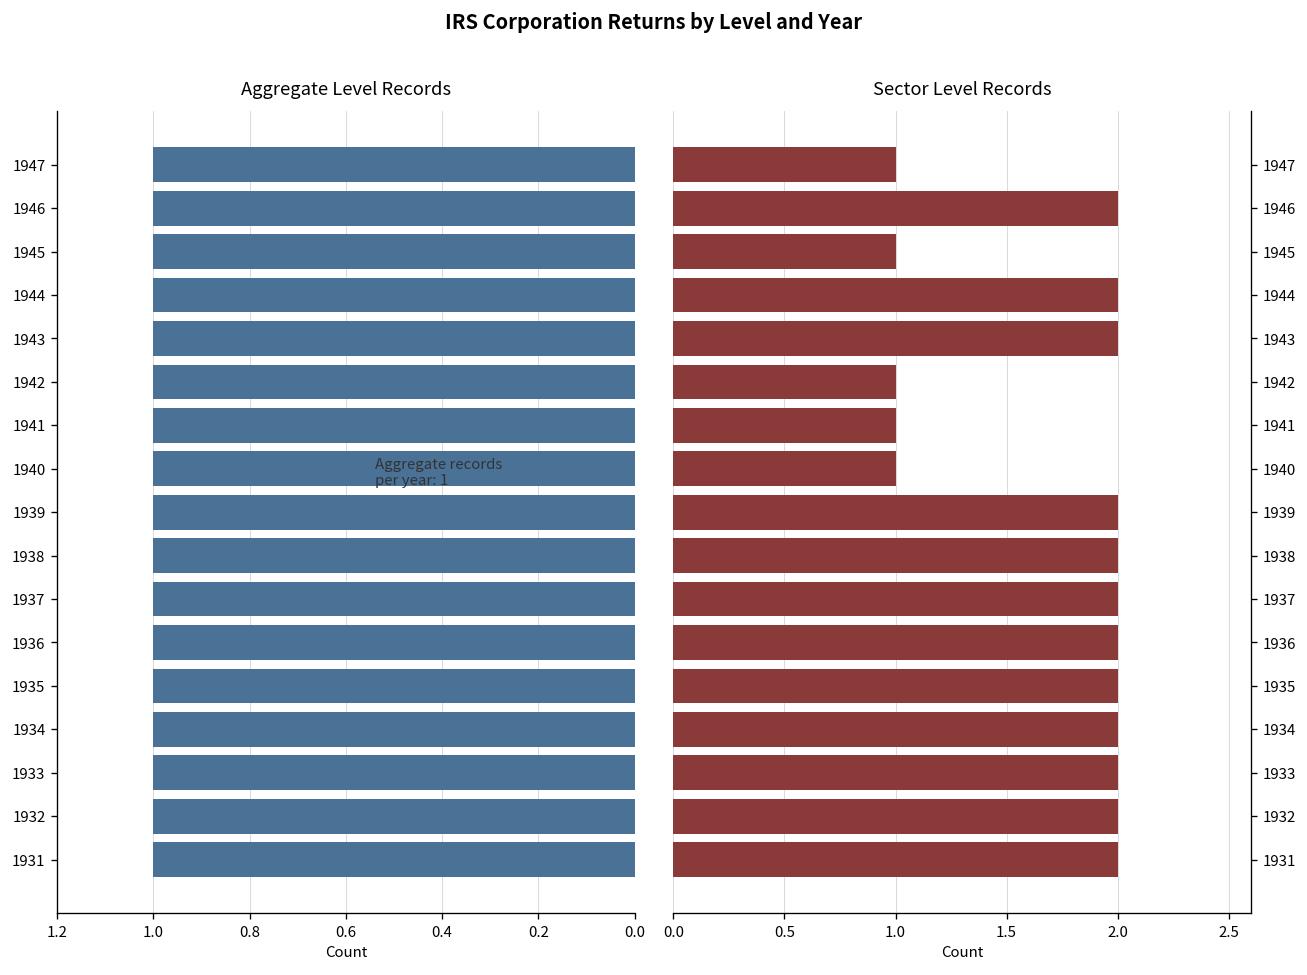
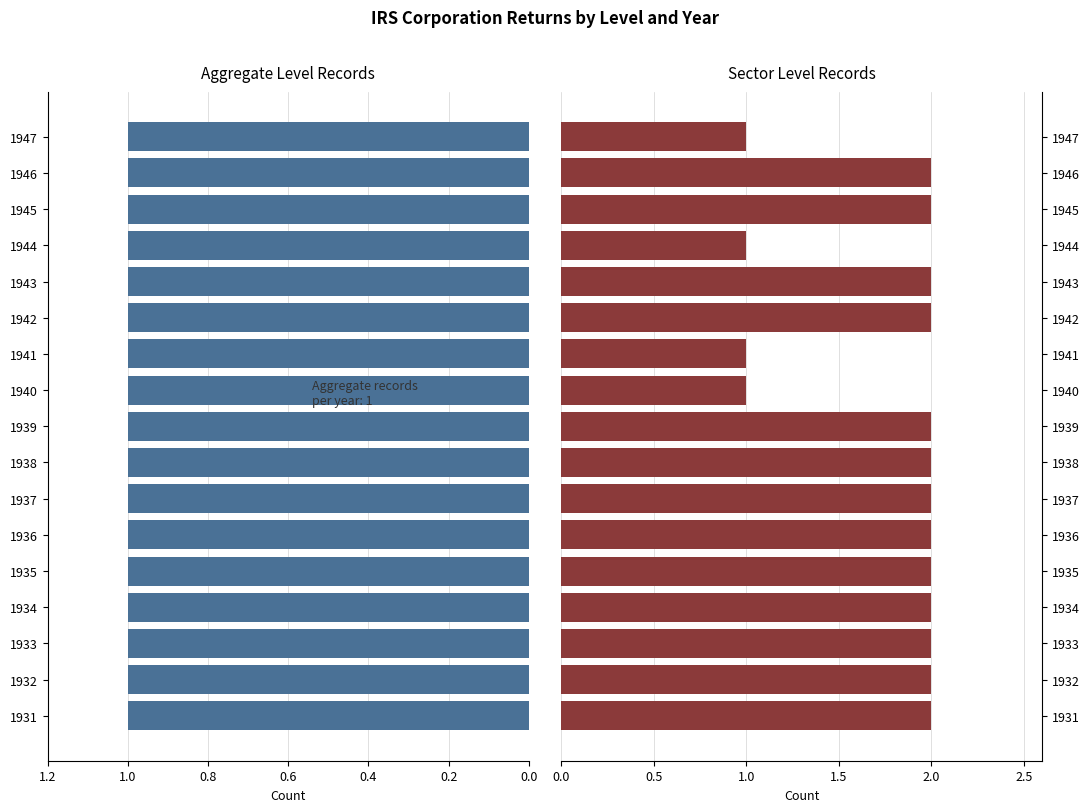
  {
    "Aggregate Level Records": {
      "1940": 1
    },
    "Sector Level Records": {
      "1947": 1,
      "1946": 2,
-     "1945": 1,
-     "1944": 2,
+     "1945": 2,
+     "1944": 1,
      "1943": 2,
-     "1942": 1,
+     "1942": 2,
      "1941": 1,
      "1940": 1,
      "1939": 2,
      "1938": 2,
      "1937": 2,
      "1936": 2,
      "1935": 2,
      "1934": 2,
      "1933": 2,
      "1932": 2,
      "1931": 2
    }
  }
